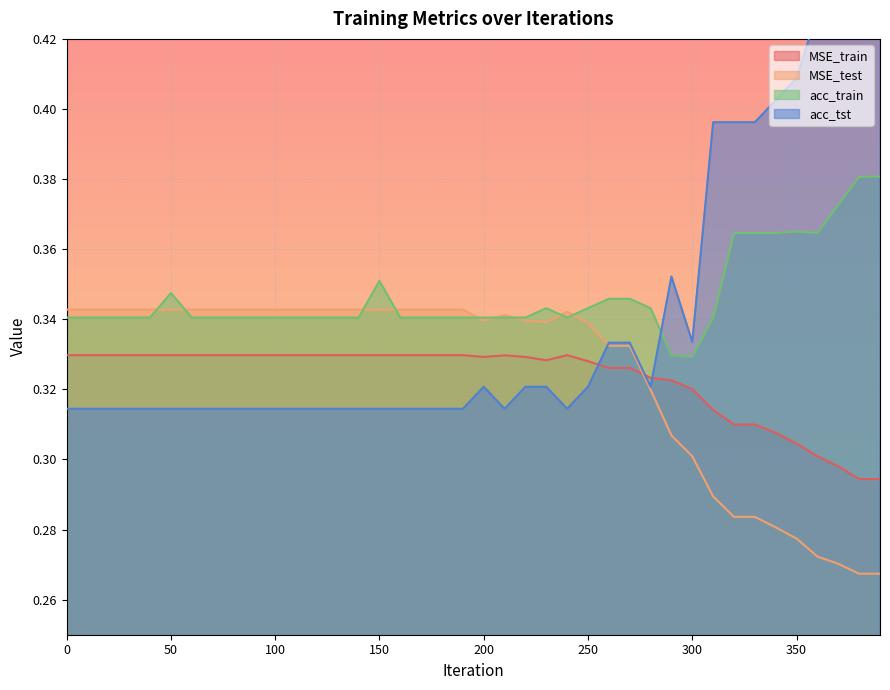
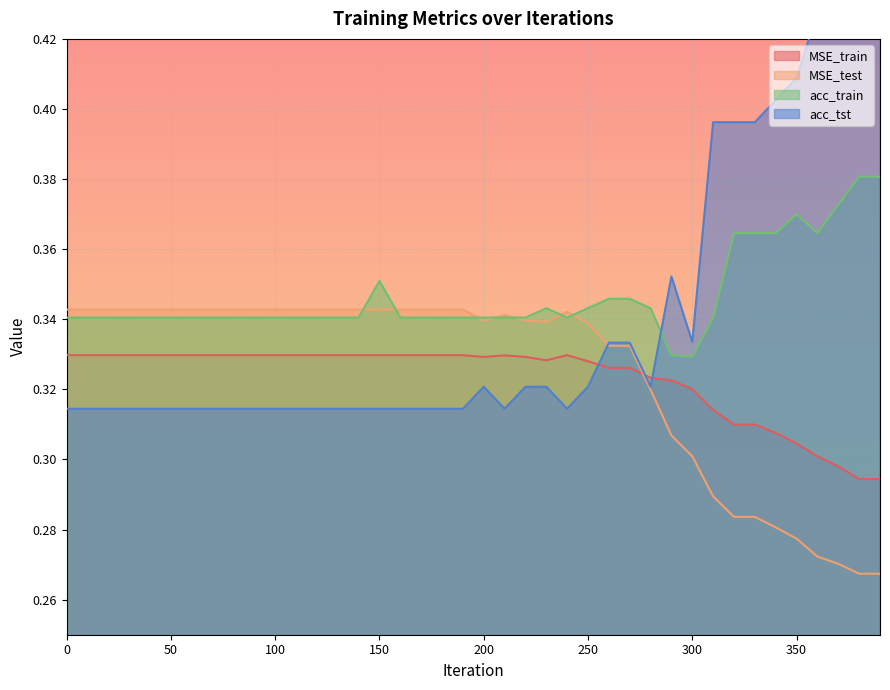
  {
    "acc_train": {
      "0": 0.340,
-     "50": 0.347,
+     "50": 0.340,
      "100": 0.340,
      "150": 0.351,
      "200": 0.340,
      "250": 0.343,
      "300": 0.329,
-     "350": 0.365
+     "350": 0.370
    },
    "acc_tst": {
      "0": 0.314,
      "50": 0.314,
      "100": 0.314,
      "150": 0.314,
      "200": 0.321,
      "250": 0.321,
      "300": 0.334
    }
  }
